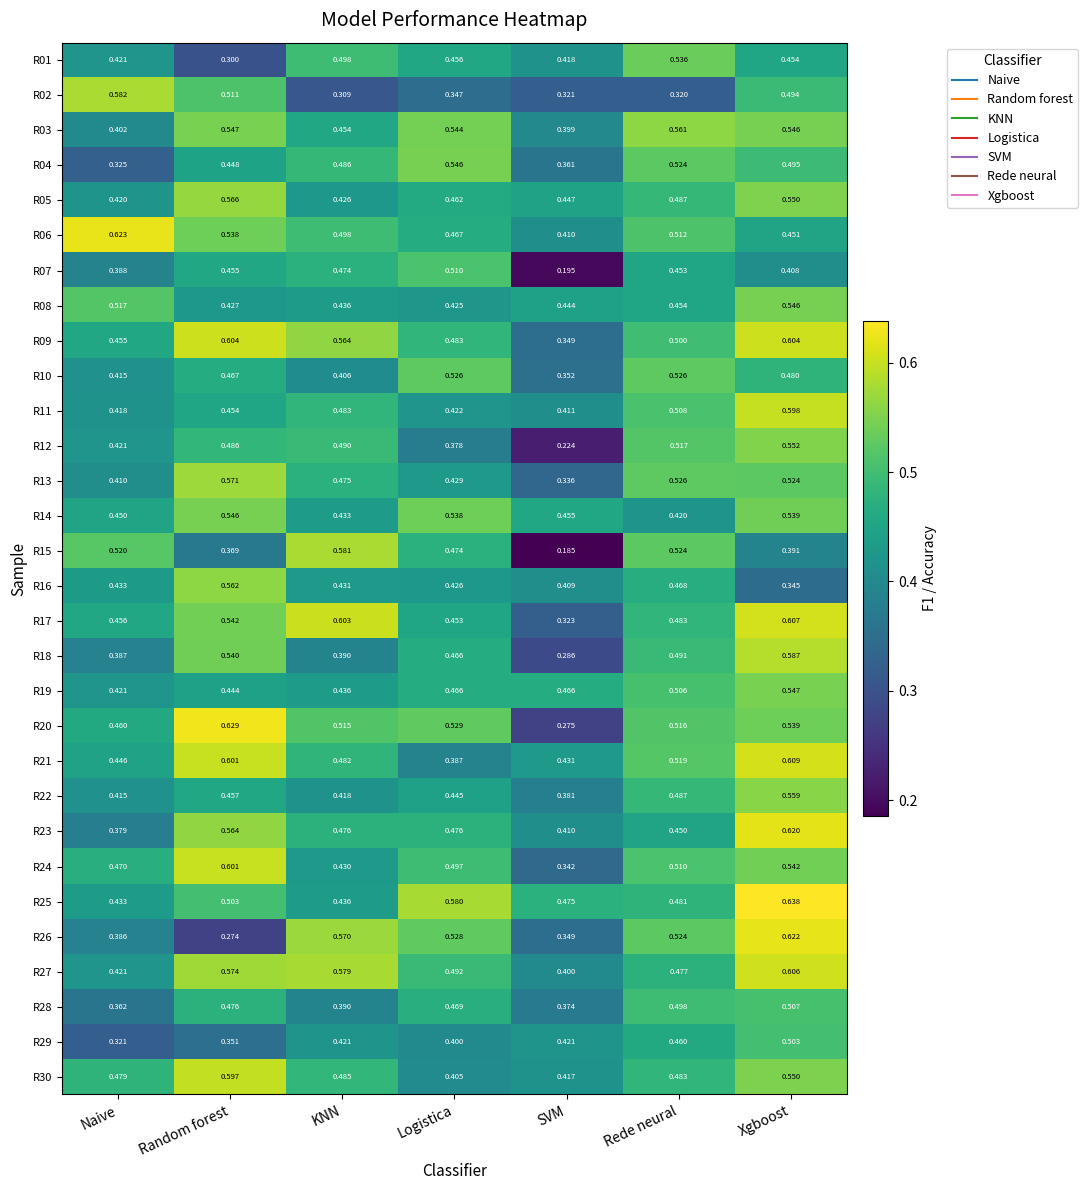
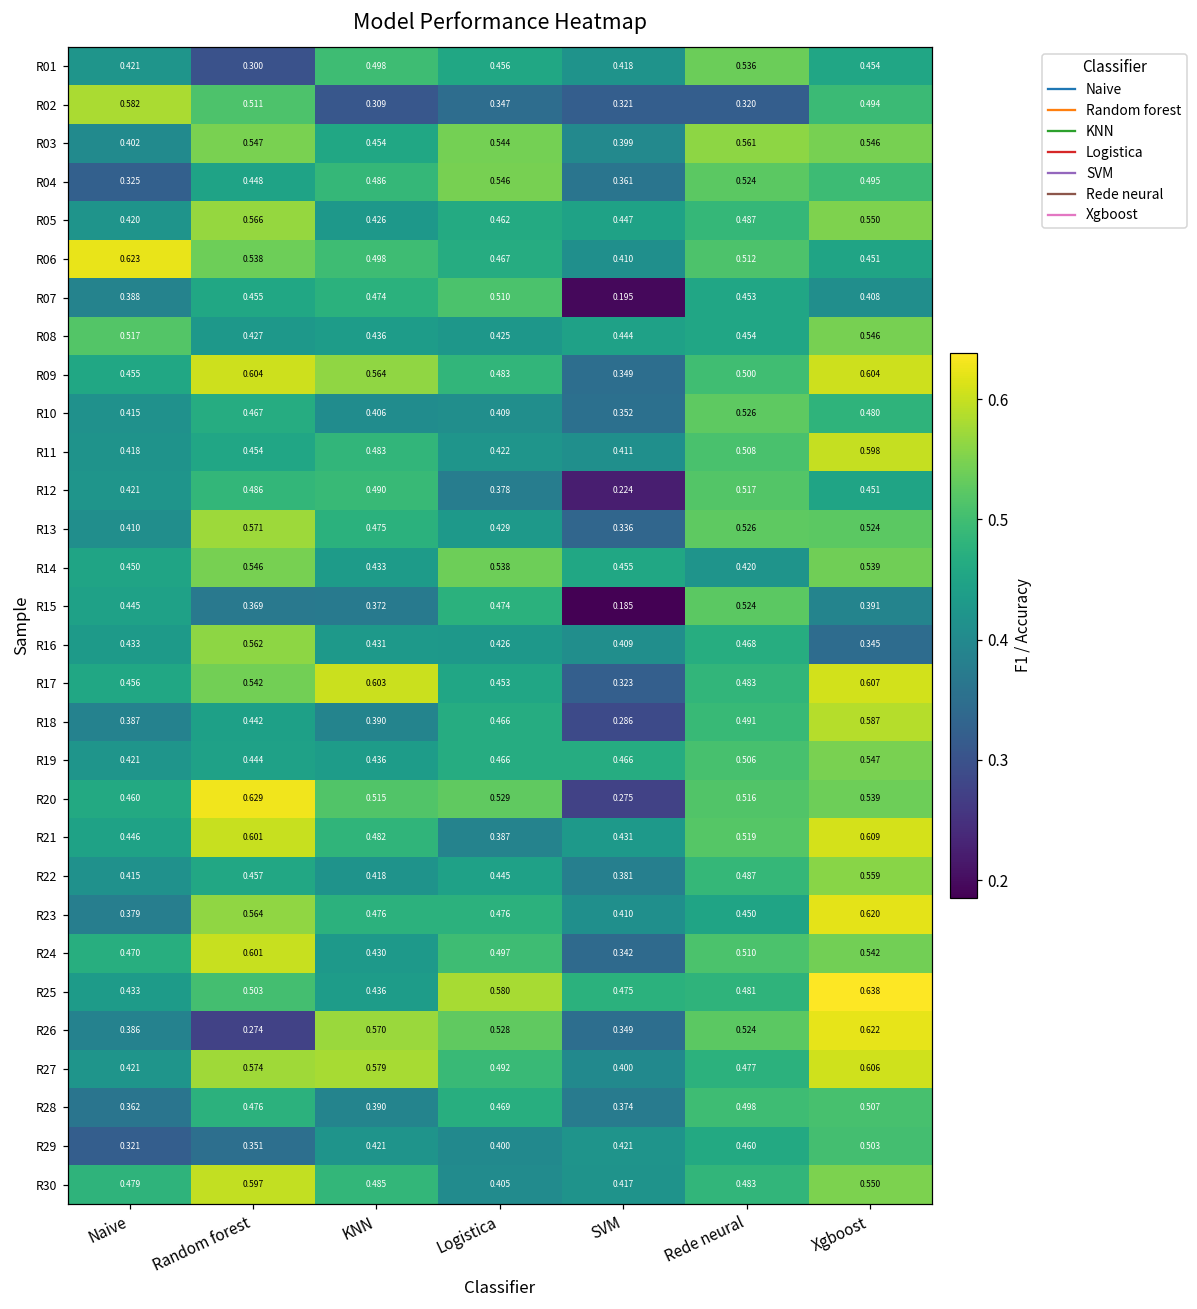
  {
    "R10": {
      "Naive": 0.415,
      "Random forest": 0.467,
      "KNN": 0.406,
-     "Logistica": 0.526,
+     "Logistica": 0.409,
      "SVM": 0.352,
      "Rede neural": 0.526,
      "Xgboost": 0.480
    },
    "R12": {
      "Naive": 0.421,
      "Random forest": 0.486,
      "KNN": 0.490,
      "Logistica": 0.378,
      "SVM": 0.224,
      "Rede neural": 0.517,
-     "Xgboost": 0.552
+     "Xgboost": 0.451
    },
    "R15": {
-     "Naive": 0.520,
+     "Naive": 0.445,
      "Random forest": 0.369,
-     "KNN": 0.581,
+     "KNN": 0.372,
      "Logistica": 0.474,
      "SVM": 0.185,
      "Rede neural": 0.524,
      "Xgboost": 0.391
    },
    "R18": {
      "Naive": 0.387,
-     "Random forest": 0.540,
+     "Random forest": 0.442,
      "KNN": 0.390,
      "Logistica": 0.466,
      "SVM": 0.286,
      "Rede neural": 0.491,
      "Xgboost": 0.587
    }
  }
